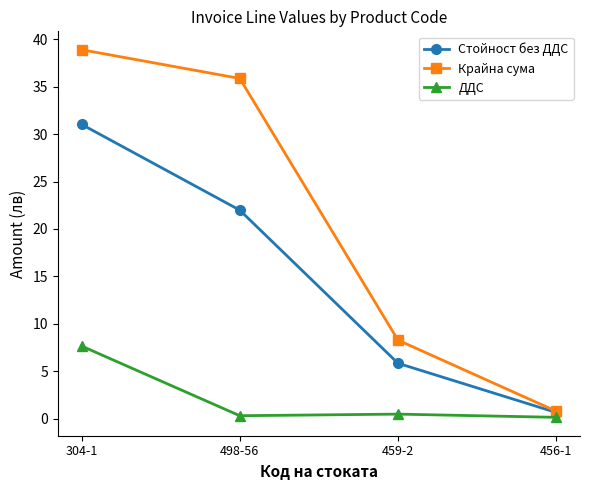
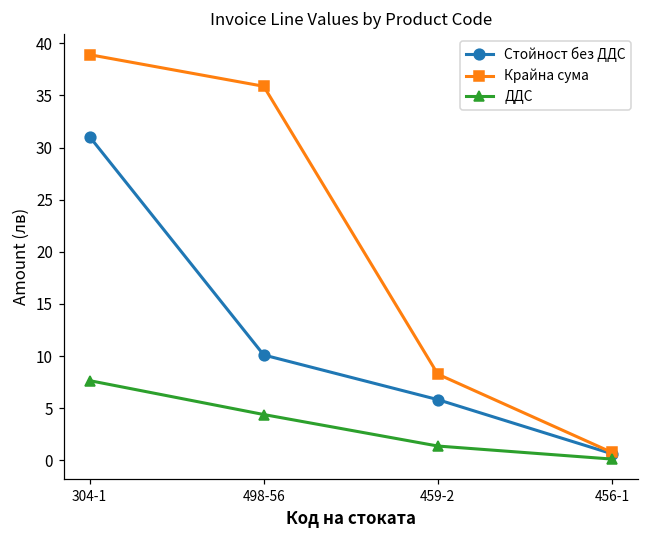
  {
    "Стойност без ДДС": {
      "304-1": 31,
-     "498-56": 22,
+     "498-56": 10,
      "459-2": 6
    },
    "Крайна сума": {
      "304-1": 39,
      "498-56": 36,
      "459-2": 8
    },
    "ДДС": {
      "304-1": 8,
-     "498-56": 0,
-     "459-2": 0,
+     "498-56": 4,
+     "459-2": 1,
      "456-1": 0
    }
  }
